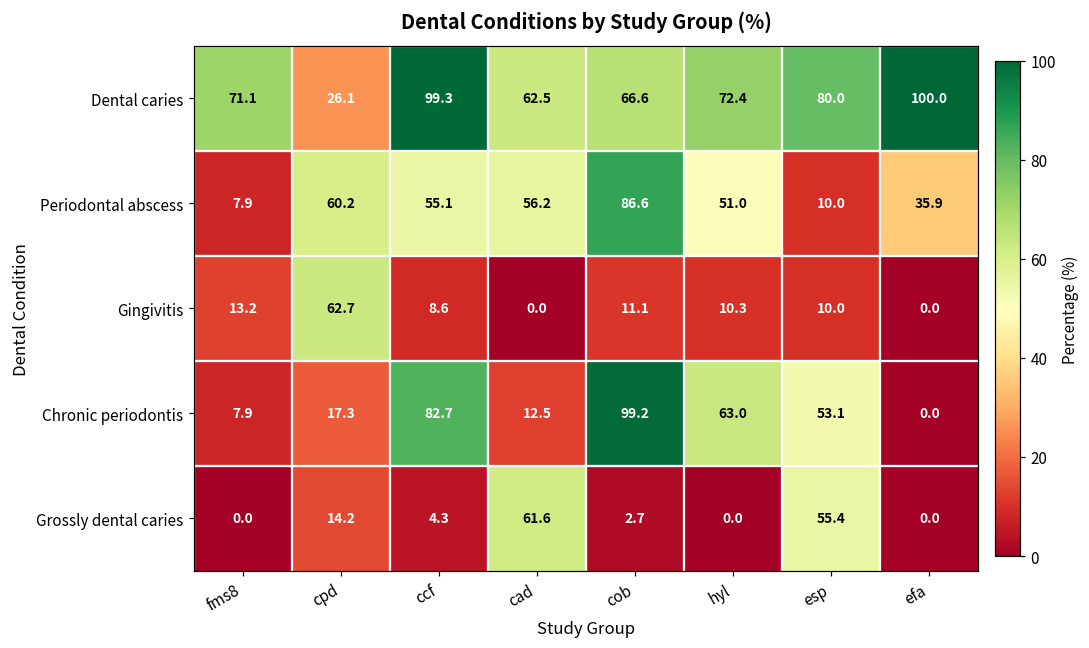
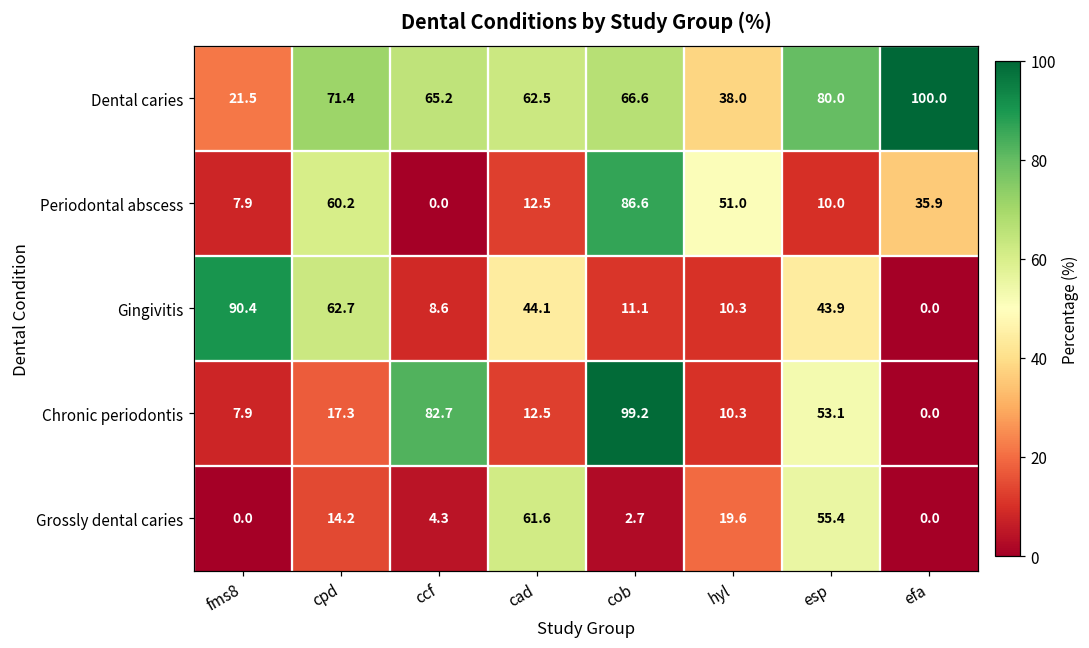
  {
    "Dental caries": {
-     "fms8": 71.1,
-     "cpd": 26.1,
-     "ccf": 99.3,
+     "fms8": 21.5,
+     "cpd": 71.4,
+     "ccf": 65.2,
      "cad": 62.5,
      "cob": 66.6,
-     "hyl": 72.4,
+     "hyl": 38.0,
      "esp": 80.0,
      "efa": 100.0
    },
    "Periodontal abscess": {
      "fms8": 7.9,
      "cpd": 60.2,
-     "ccf": 55.1,
-     "cad": 56.2,
+     "ccf": 0.0,
+     "cad": 12.5,
      "cob": 86.6,
      "hyl": 51.0,
      "esp": 10.0,
      "efa": 35.9
    },
    "Gingivitis": {
-     "fms8": 13.2,
+     "fms8": 90.4,
      "cpd": 62.7,
      "ccf": 8.6,
-     "cad": 0.0,
+     "cad": 44.1,
      "cob": 11.1,
      "hyl": 10.3,
-     "esp": 10.0,
+     "esp": 43.9,
      "efa": 0.0
    },
    "Chronic periodontis": {
      "fms8": 7.9,
      "cpd": 17.3,
      "ccf": 82.7,
      "cad": 12.5,
      "cob": 99.2,
-     "hyl": 63.0,
+     "hyl": 10.3,
      "esp": 53.1,
      "efa": 0.0
    },
    "Grossly dental caries": {
      "fms8": 0.0,
      "cpd": 14.2,
      "ccf": 4.3,
      "cad": 61.6,
      "cob": 2.7,
-     "hyl": 0.0,
+     "hyl": 19.6,
      "esp": 55.4,
      "efa": 0.0
    }
  }
